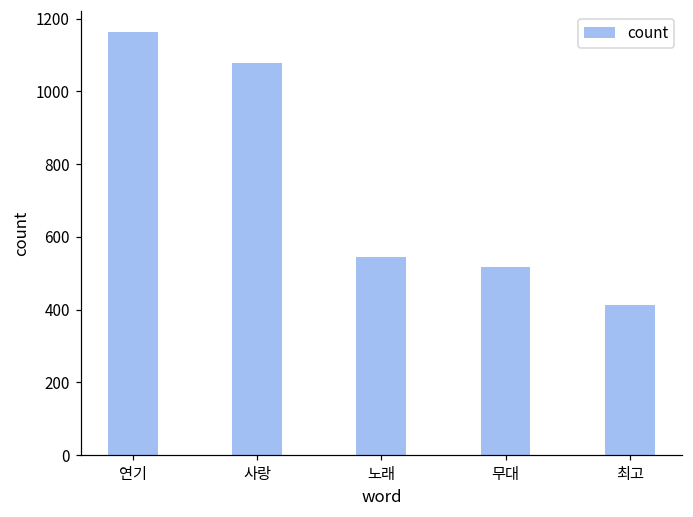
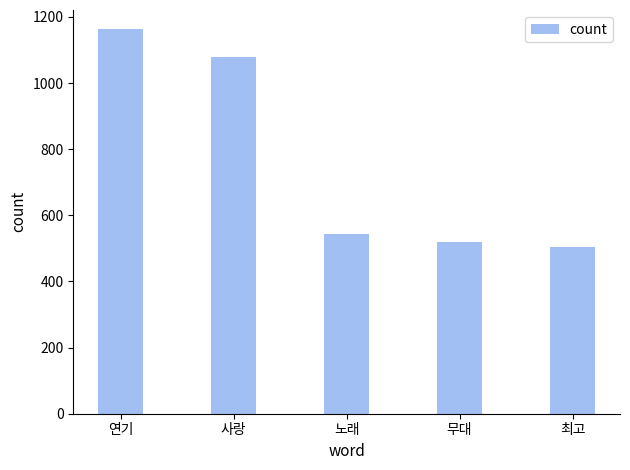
  {
    "연기": 1160,
    "사랑": 1080,
    "노래": 550,
    "무대": 520,
-   "최고": 410
+   "최고": 500
  }
